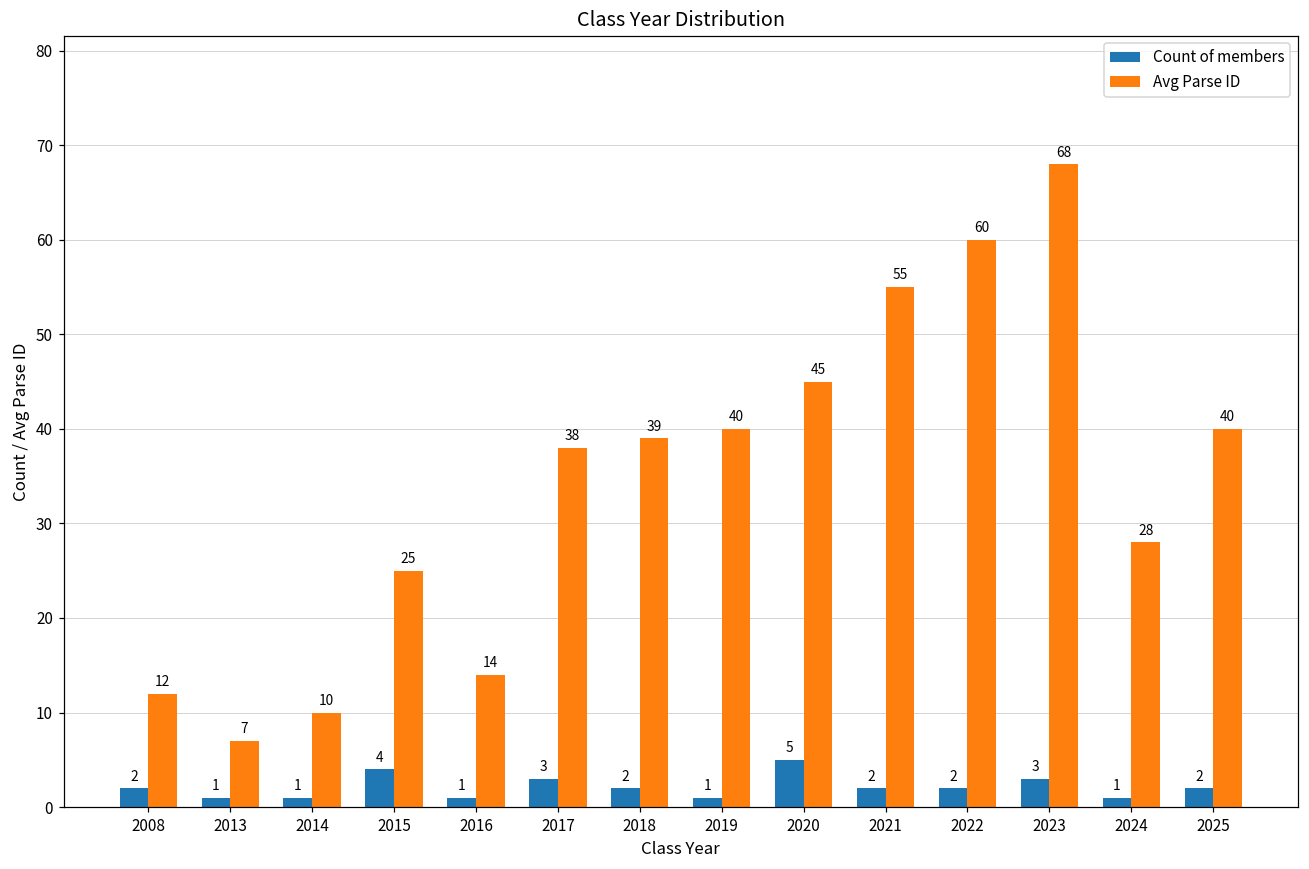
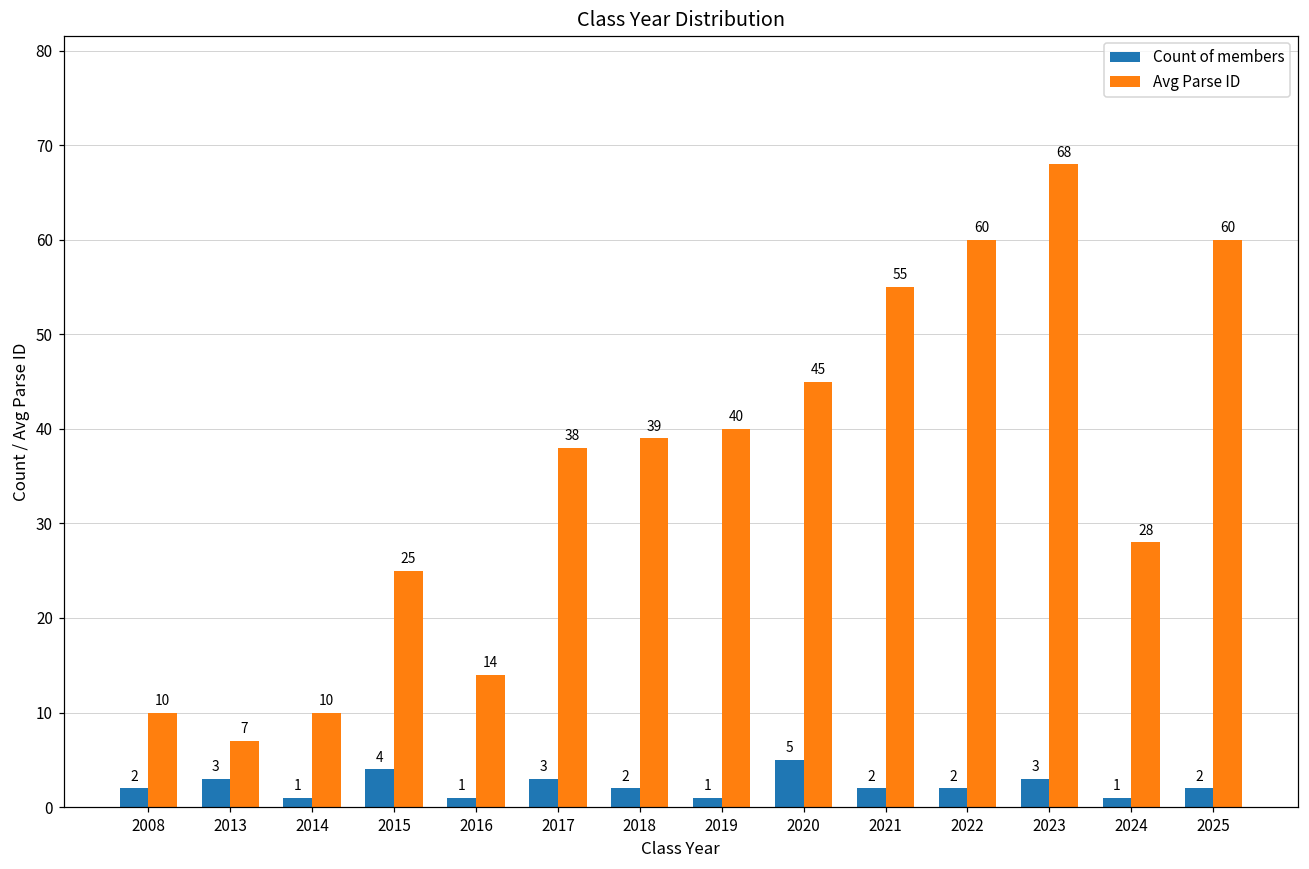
  {
    "Count of members": {
      "2008": 2,
-     "2013": 1,
+     "2013": 3,
      "2014": 1,
      "2015": 4,
      "2016": 1,
      "2017": 3,
      "2018": 2,
      "2019": 1,
      "2020": 5,
      "2021": 2,
      "2022": 2,
      "2023": 3,
      "2024": 1,
      "2025": 2
    },
    "Avg Parse ID": {
-     "2008": 12,
+     "2008": 10,
      "2013": 7,
      "2014": 10,
      "2015": 25,
      "2016": 14,
      "2017": 38,
      "2018": 39,
      "2019": 40,
      "2020": 45,
      "2021": 55,
      "2022": 60,
      "2023": 68,
      "2024": 28,
-     "2025": 40
+     "2025": 60
    }
  }
